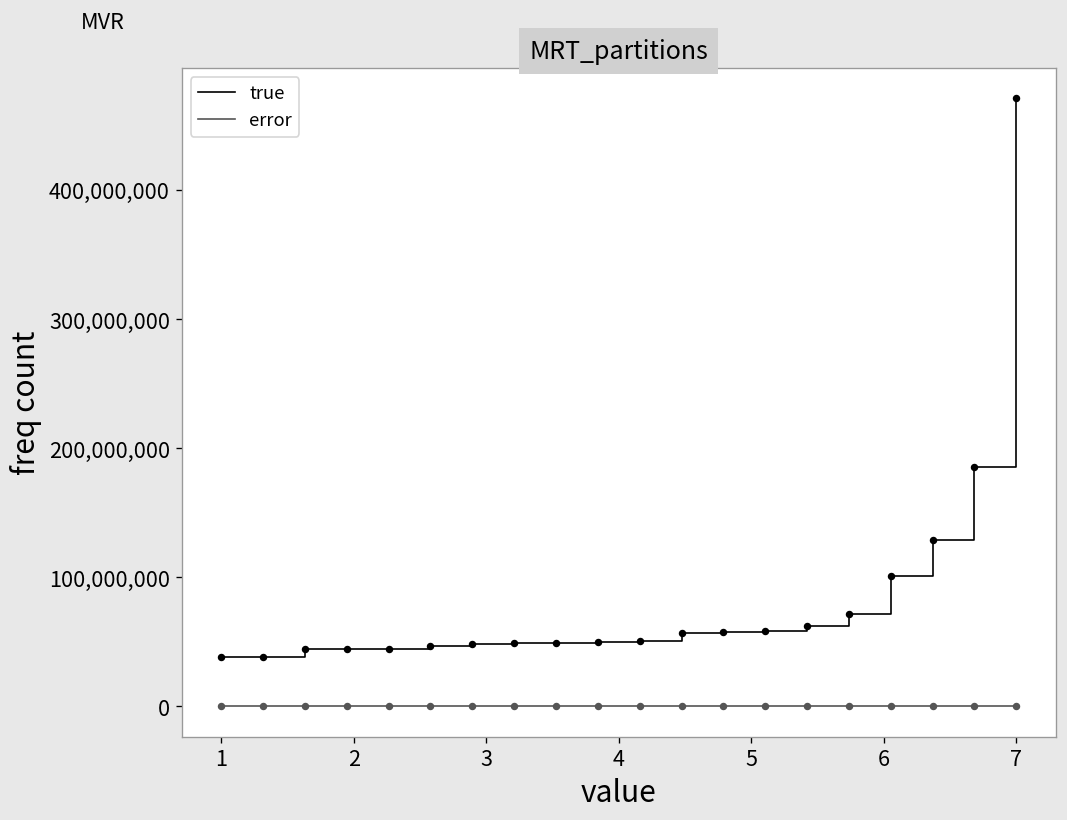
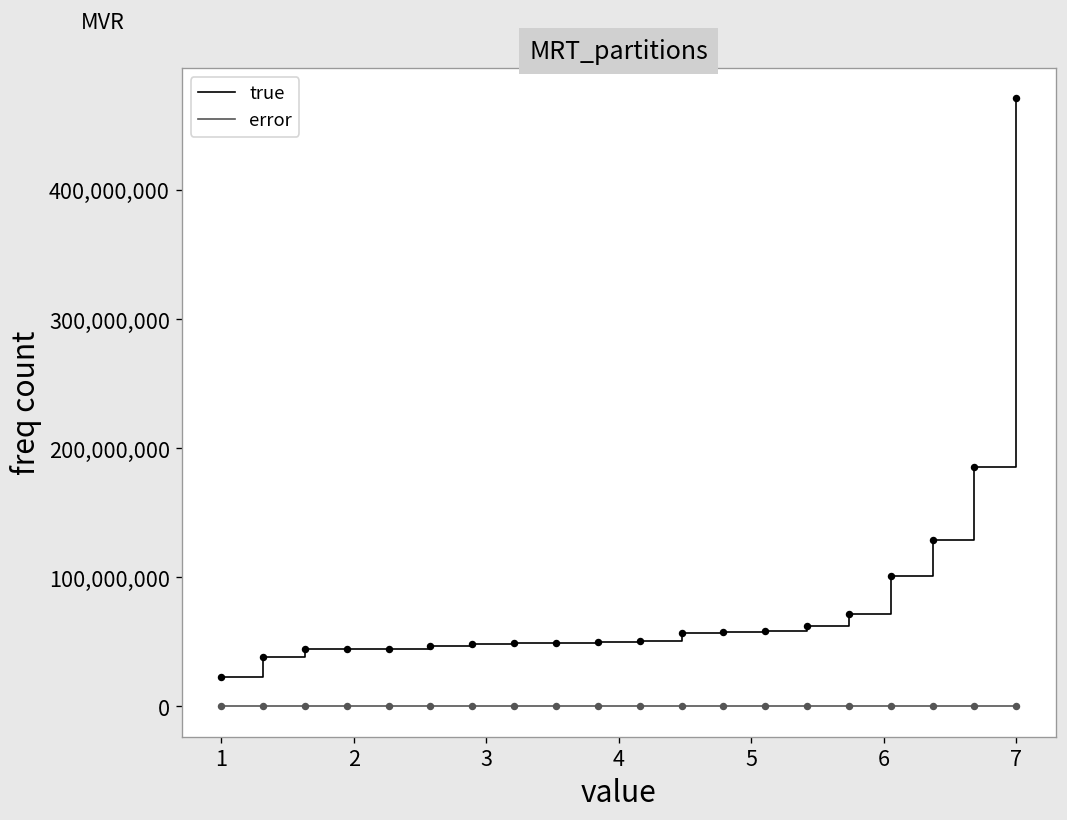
  {
    "true": {
-     "1": "38,000,000",
+     "1": "23,000,000",
      "7": "471,000,000"
    },
    "error": {
      "1": "0",
      "7": "0"
    }
  }
